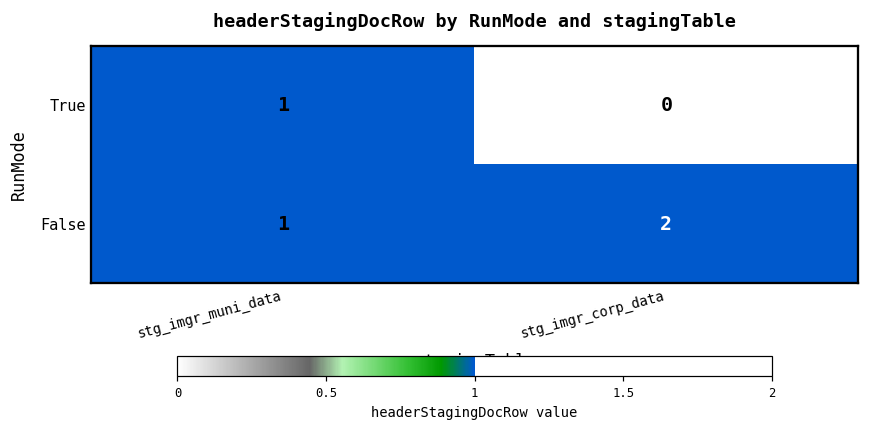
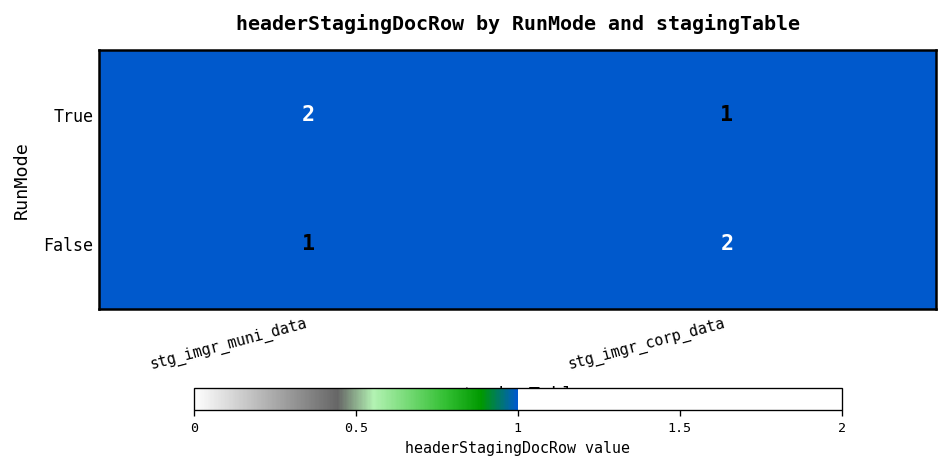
  {
    "True": {
-     "stg_imgr_muni_data": 1,
-     "stg_imgr_corp_data": 0
+     "stg_imgr_muni_data": 2,
+     "stg_imgr_corp_data": 1
    },
    "False": {
      "stg_imgr_muni_data": 1,
      "stg_imgr_corp_data": 2
    }
  }
